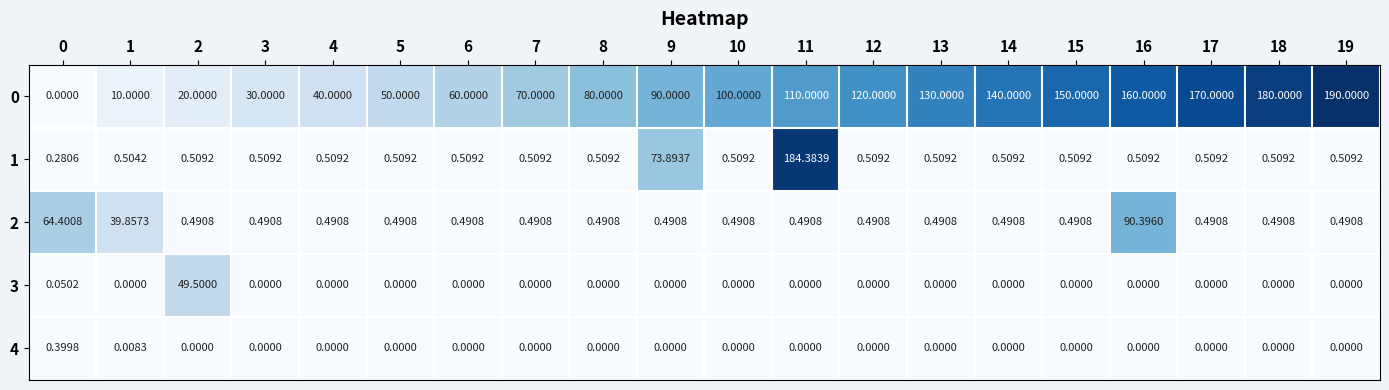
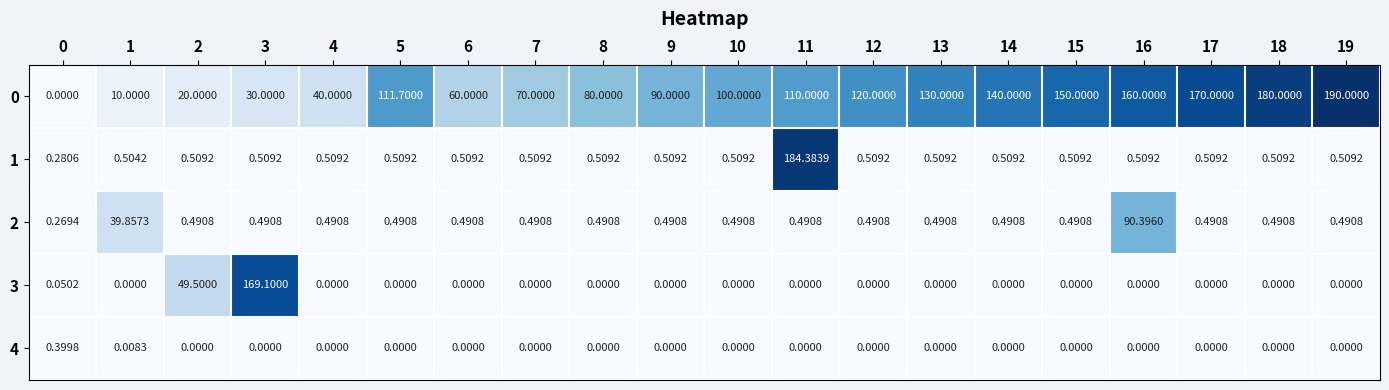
  {
    "0": {
      "0": 0.0000,
      "1": 10.0000,
      "2": 20.0000,
      "3": 30.0000,
      "4": 40.0000,
-     "5": 50.0000,
+     "5": 111.7000,
      "6": 60.0000,
      "7": 70.0000,
      "8": 80.0000,
      "9": 90.0000,
      "10": 100.0000,
      "11": 110.0000,
      "12": 120.0000,
      "13": 130.0000,
      "14": 140.0000,
      "15": 150.0000,
      "16": 160.0000,
      "17": 170.0000,
      "18": 180.0000,
      "19": 190.0000
    },
    "1": {
      "0": 0.2806,
      "1": 0.5042,
      "2": 0.5092,
      "3": 0.5092,
      "4": 0.5092,
      "5": 0.5092,
      "6": 0.5092,
      "7": 0.5092,
      "8": 0.5092,
-     "9": 73.8937,
+     "9": 0.5092,
      "10": 0.5092,
      "11": 184.3839,
      "12": 0.5092,
      "13": 0.5092,
      "14": 0.5092,
      "15": 0.5092,
      "16": 0.5092,
      "17": 0.5092,
      "18": 0.5092,
      "19": 0.5092
    },
    "2": {
-     "0": 64.4008,
+     "0": 0.2694,
      "1": 39.8573,
      "2": 0.4908,
      "3": 0.4908,
      "4": 0.4908,
      "5": 0.4908,
      "6": 0.4908,
      "7": 0.4908,
      "8": 0.4908,
      "9": 0.4908,
      "10": 0.4908,
      "11": 0.4908,
      "12": 0.4908,
      "13": 0.4908,
      "14": 0.4908,
      "15": 0.4908,
      "16": 90.3960,
      "17": 0.4908,
      "18": 0.4908,
      "19": 0.4908
    },
    "3": {
      "0": 0.0502,
      "1": 0.0000,
      "2": 49.5000,
-     "3": 0.0000,
+     "3": 169.1000,
      "4": 0.0000,
      "5": 0.0000,
      "6": 0.0000,
      "7": 0.0000,
      "8": 0.0000,
      "9": 0.0000,
      "10": 0.0000,
      "11": 0.0000,
      "12": 0.0000,
      "13": 0.0000,
      "14": 0.0000,
      "15": 0.0000,
      "16": 0.0000,
      "17": 0.0000,
      "18": 0.0000,
      "19": 0.0000
    },
    "4": {
      "0": 0.3998,
      "1": 0.0083,
      "2": 0.0000,
      "3": 0.0000,
      "4": 0.0000,
      "5": 0.0000,
      "6": 0.0000,
      "7": 0.0000,
      "8": 0.0000,
      "9": 0.0000,
      "10": 0.0000,
      "11": 0.0000,
      "12": 0.0000,
      "13": 0.0000,
      "14": 0.0000,
      "15": 0.0000,
      "16": 0.0000,
      "17": 0.0000,
      "18": 0.0000,
      "19": 0.0000
    }
  }
